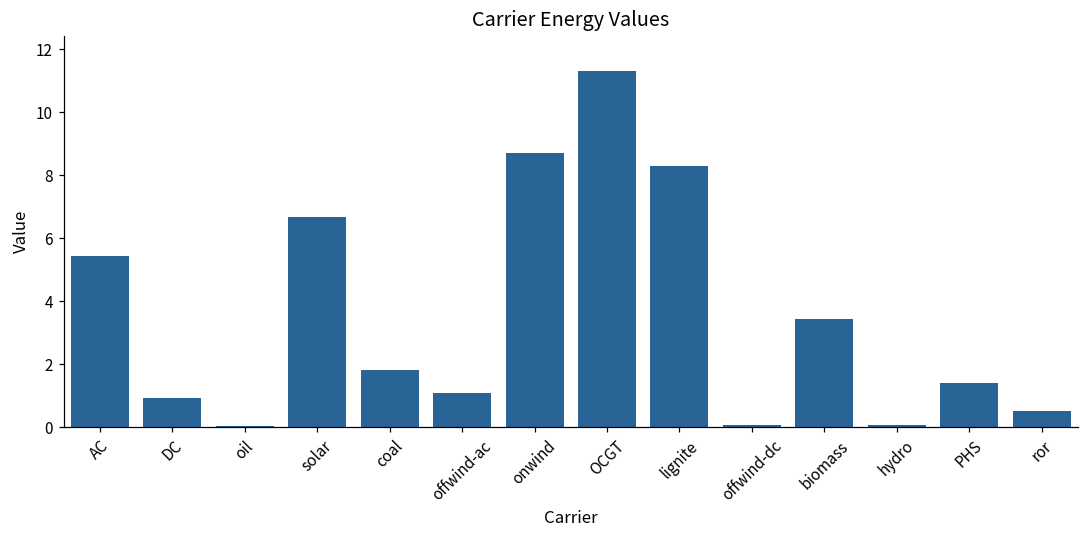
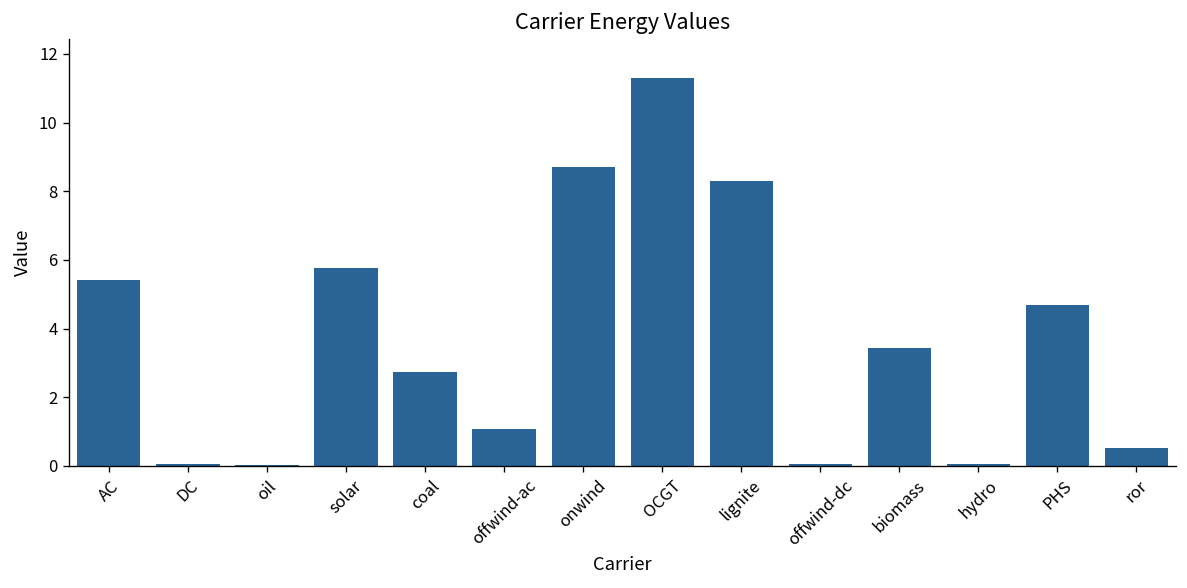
  {
    "AC": 5.4,
-   "DC": 0.9,
-   "solar": 6.7,
-   "coal": 1.8,
+   "DC": 0.1,
+   "solar": 5.8,
+   "coal": 2.8,
    "offwind-ac": 1.1,
    "onwind": 8.7,
    "OCGT": 11.3,
    "lignite": 8.3,
    "biomass": 3.4,
-   "PHS": 1.4,
+   "PHS": 4.7,
    "ror": 0.5
  }
